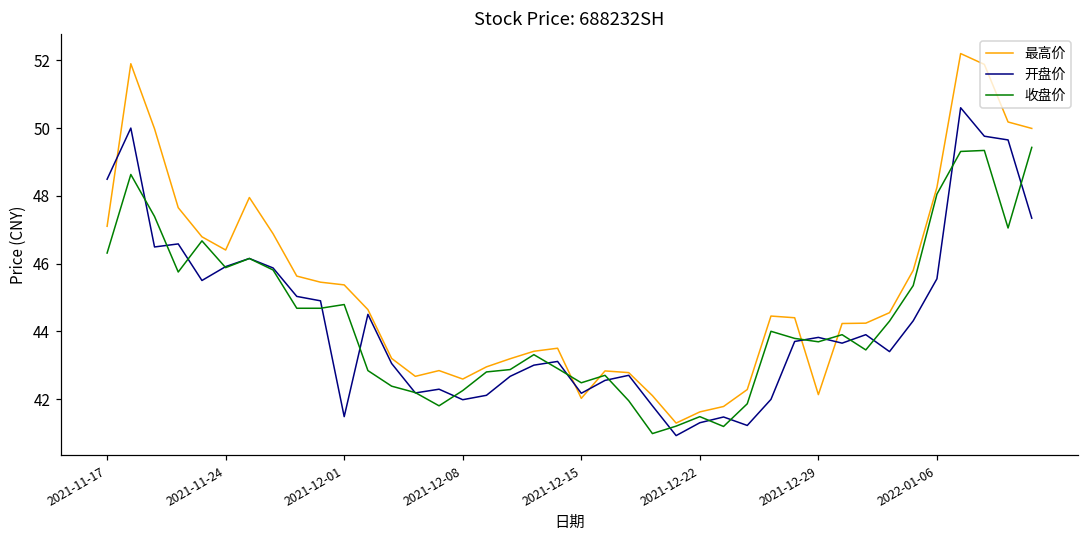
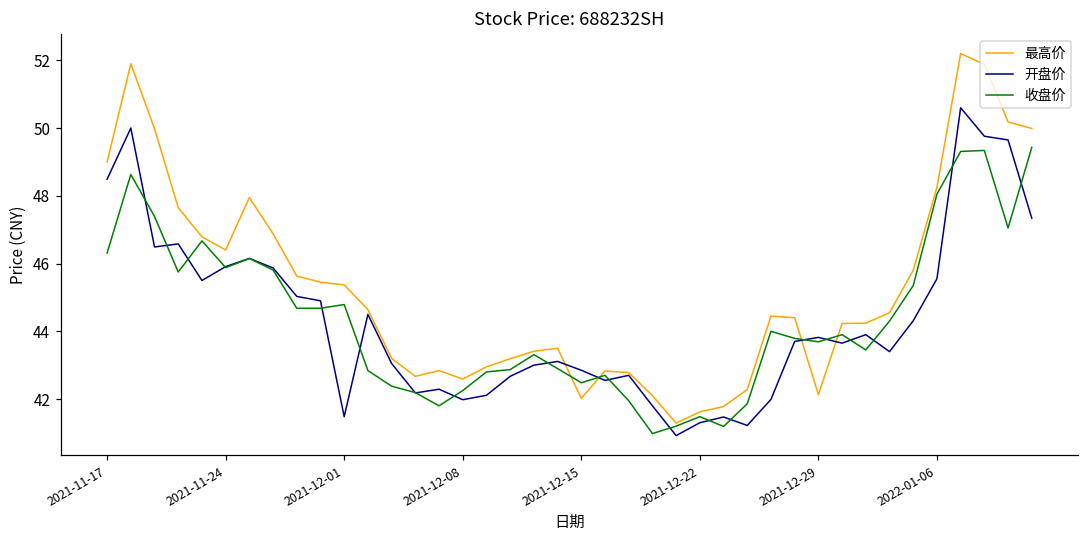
  {
    "最高价": {
-     "2021-11-17": 47.1,
+     "2021-11-17": 49.0,
      "2021-11-24": 46.4,
      "2021-12-01": 45.4,
      "2021-12-08": 42.6,
      "2021-12-15": 42.0,
      "2021-12-22": 41.6,
      "2021-12-29": 42.1,
      "2022-01-06": 48.3
    },
    "开盘价": {
      "2021-11-17": 48.5,
      "2021-12-01": 41.5,
      "2021-12-08": 42.0,
-     "2021-12-15": 42.2,
+     "2021-12-15": 42.9,
      "2021-12-22": 41.3,
      "2021-12-29": 43.8,
      "2022-01-06": 45.6
    },
    "收盘价": {
      "2021-11-17": 46.3,
      "2021-12-01": 44.8,
      "2021-12-08": 42.3,
      "2021-12-15": 42.5,
      "2021-12-22": 41.5,
      "2021-12-29": 43.7,
      "2022-01-06": 48.1
    }
  }
